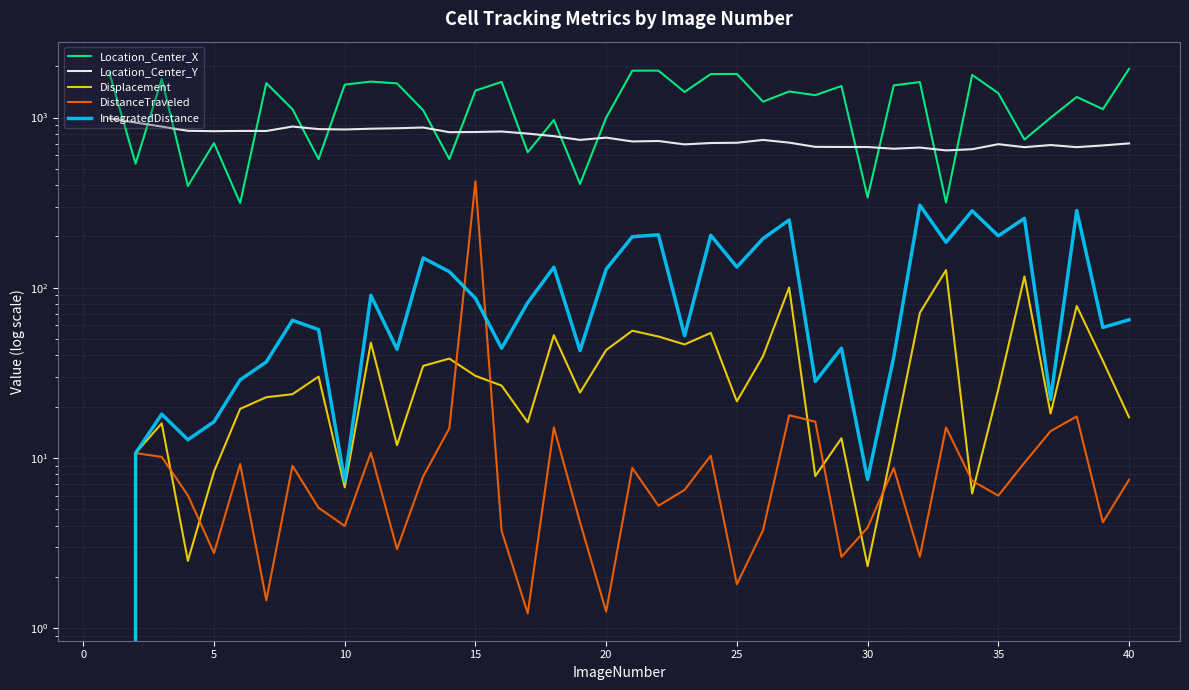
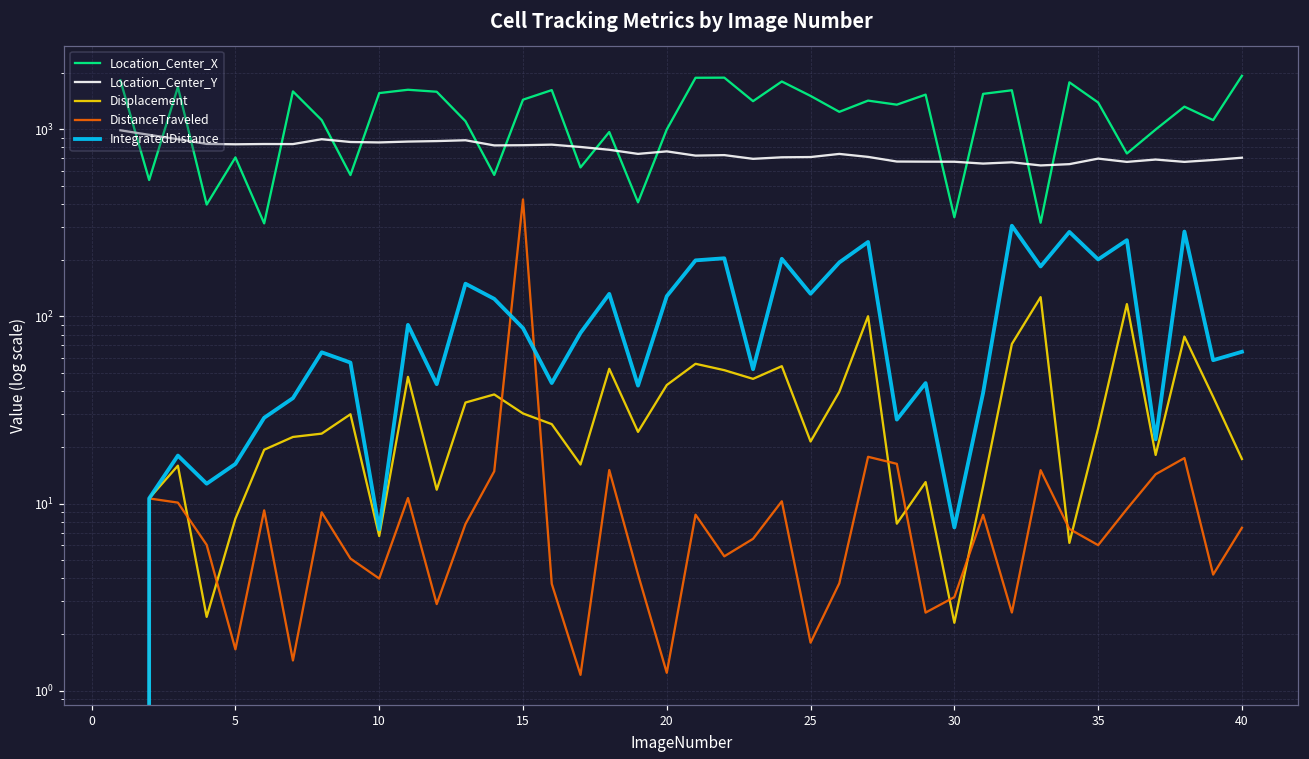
  {
    "Location_Center_X": {
      "5": 710,
      "10": 1600,
      "15": 1400,
      "20": 1000,
-     "25": 1800,
+     "25": 1500,
      "30": 340,
      "35": 1400,
      "40": 1900
    },
    "Location_Center_Y": {
      "5": 800,
      "10": 900,
      "15": 800,
      "20": 800,
      "25": 710,
      "30": 670,
      "35": 700,
      "40": 700
    },
    "Displacement": {
      "5": 8,
      "10": 6.7,
      "15": 30,
      "20": 43,
      "25": 21,
      "30": 2.3,
      "35": 25,
      "40": 17
    },
    "DistanceTraveled": {
-     "5": 2.8,
+     "5": 1.7,
      "10": 4.0,
      "15": 420,
      "20": 1.2,
      "25": 1.8,
-     "30": 3.9,
+     "30": 3.2,
      "35": 6.0,
      "40": 7
    },
    "IntegratedDistance": {
      "5": 16,
      "10": 7.3,
      "15": 90,
      "20": 130,
      "25": 130,
      "30": 7,
      "35": 200,
      "40": 65
    }
  }
